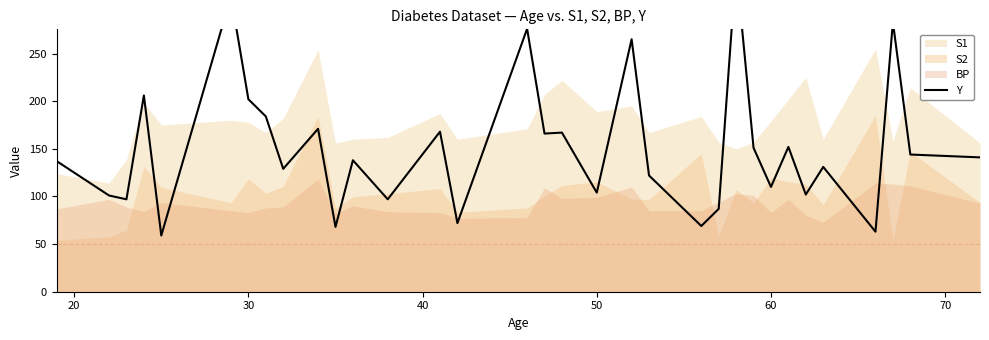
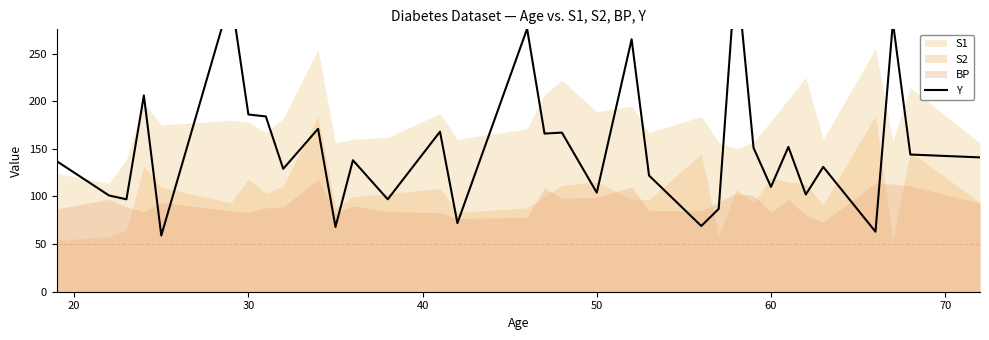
  {
    "Y": {
-     "30": 200,
+     "30": 190,
      "50": 100,
      "60": 110
    }
  }
